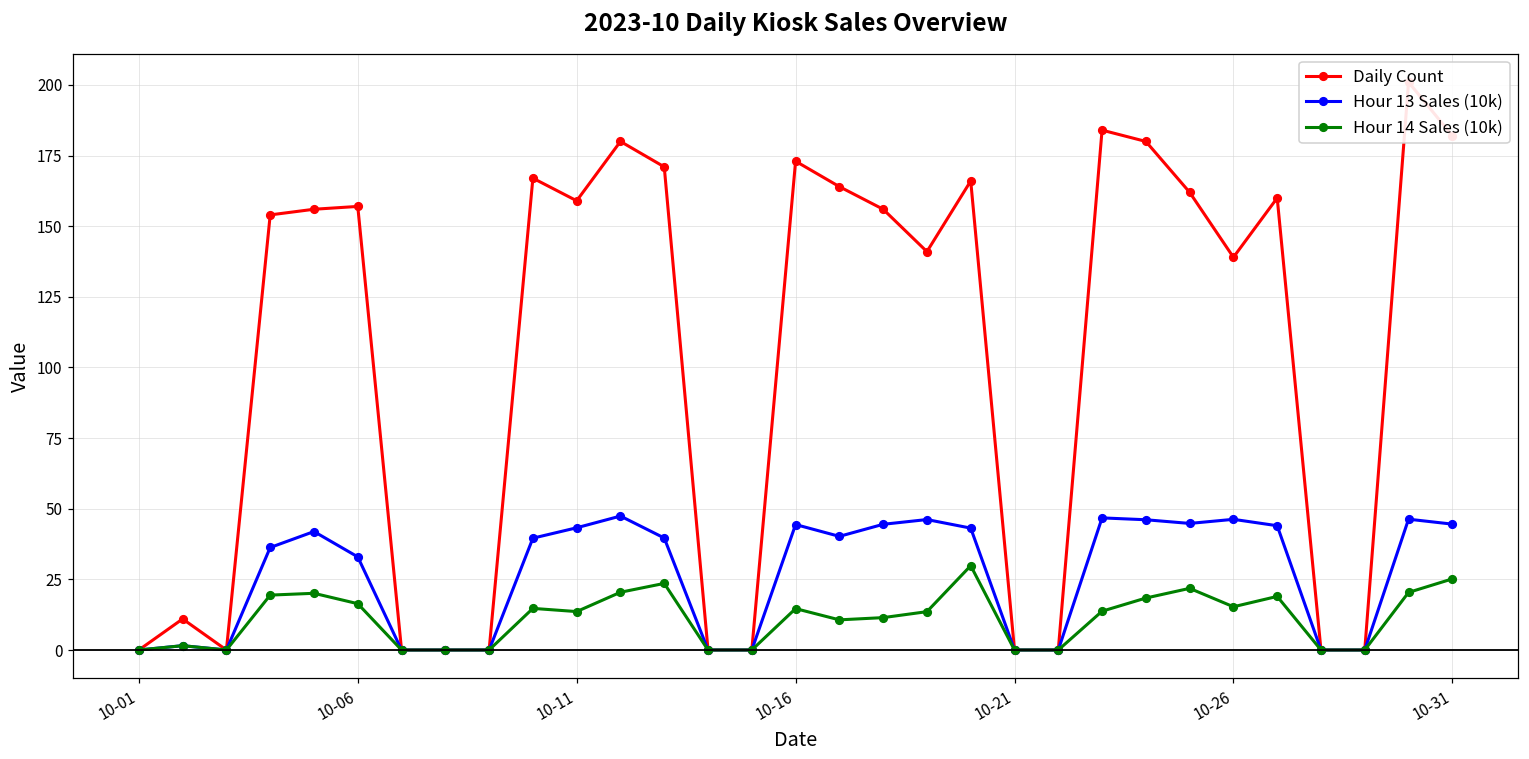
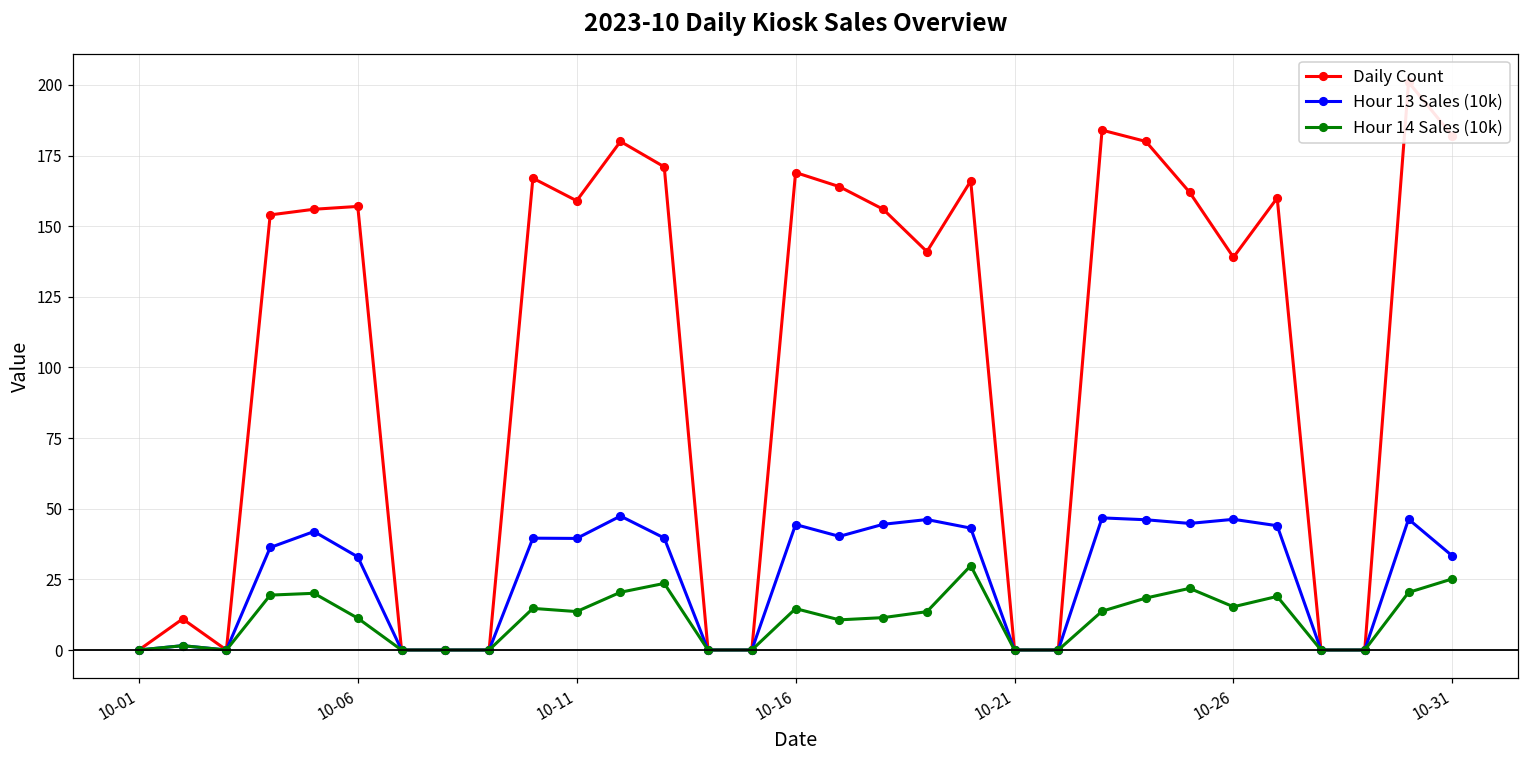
  {
    "Daily Count": {
      "10-06": 157,
      "10-11": 159,
-     "10-16": 173,
+     "10-16": 169,
      "10-26": 139
    },
    "Hour 13 Sales (10k)": {
      "10-06": 33,
-     "10-11": 43,
+     "10-11": 39,
      "10-16": 44,
      "10-26": 46,
-     "10-31": 45
+     "10-31": 33
    },
    "Hour 14 Sales (10k)": {
-     "10-06": 16,
+     "10-06": 11,
      "10-11": 14,
      "10-16": 15,
      "10-26": 15,
      "10-31": 25
    }
  }
